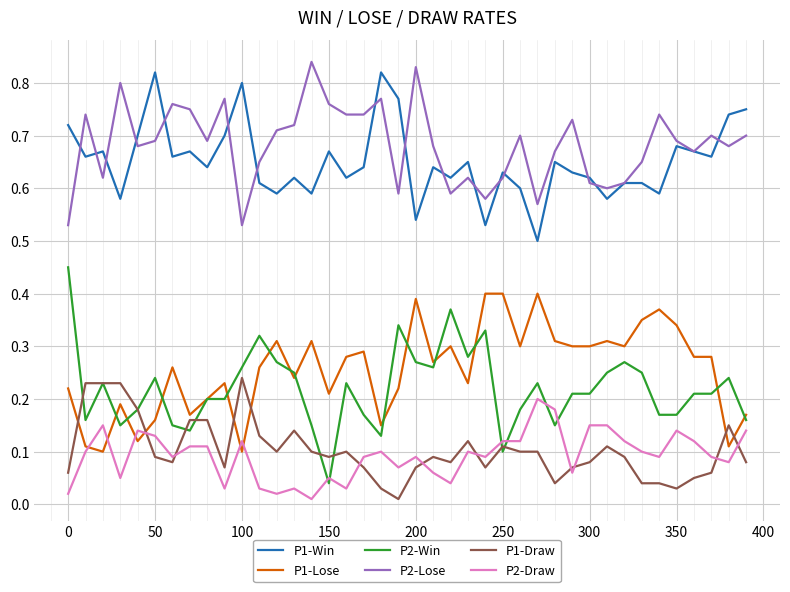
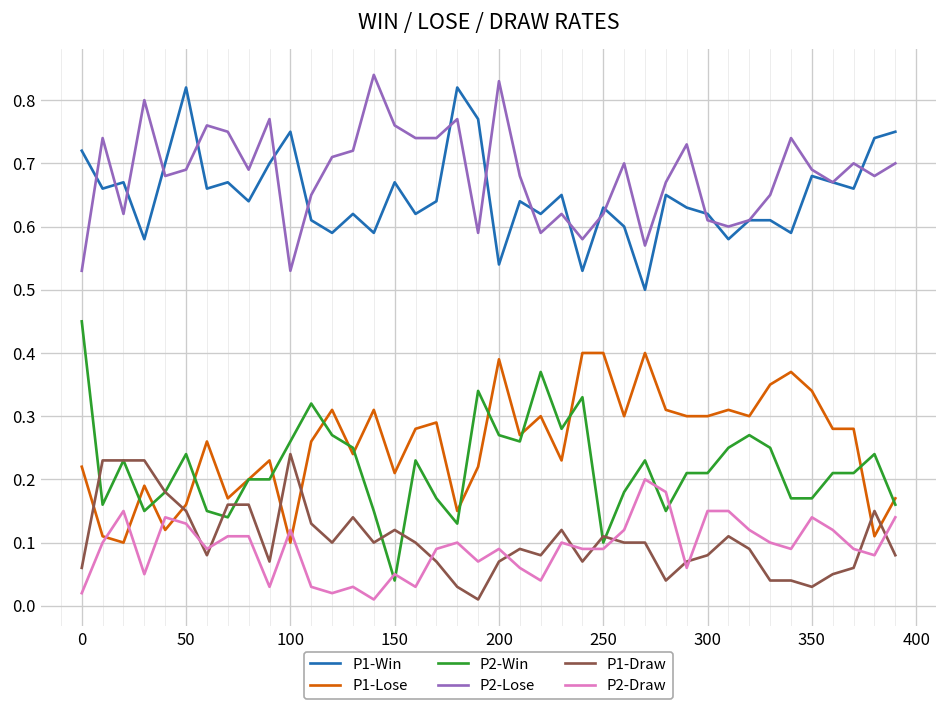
  {
    "P1-Win": {
      "0": 0.72,
      "50": 0.82,
-     "100": 0.80,
+     "100": 0.75,
      "150": 0.67,
      "200": 0.54,
      "250": 0.63,
      "300": 0.62,
      "350": 0.68
    },
    "P1-Lose": {
      "0": 0.22,
      "50": 0.16,
      "100": 0.10,
      "150": 0.21,
      "200": 0.39,
      "250": 0.40,
      "300": 0.30,
      "350": 0.34
    },
    "P2-Win": {
      "0": 0.45,
      "50": 0.24,
      "100": 0.26,
      "150": 0.04,
      "200": 0.27,
      "250": 0.10,
      "300": 0.21,
      "350": 0.17
    },
    "P2-Lose": {
      "0": 0.53,
      "50": 0.69,
      "100": 0.53,
      "150": 0.76,
      "200": 0.83,
      "250": 0.62,
      "300": 0.61,
      "350": 0.69
    },
    "P1-Draw": {
      "0": 0.06,
-     "50": 0.09,
+     "50": 0.15,
      "100": 0.24,
-     "150": 0.09,
+     "150": 0.12,
      "200": 0.07,
      "250": 0.11,
      "300": 0.08,
      "350": 0.03
    },
    "P2-Draw": {
      "0": 0.02,
      "50": 0.13,
      "100": 0.12,
      "150": 0.05,
      "200": 0.09,
-     "250": 0.12,
+     "250": 0.09,
      "300": 0.15,
      "350": 0.14
    }
  }
